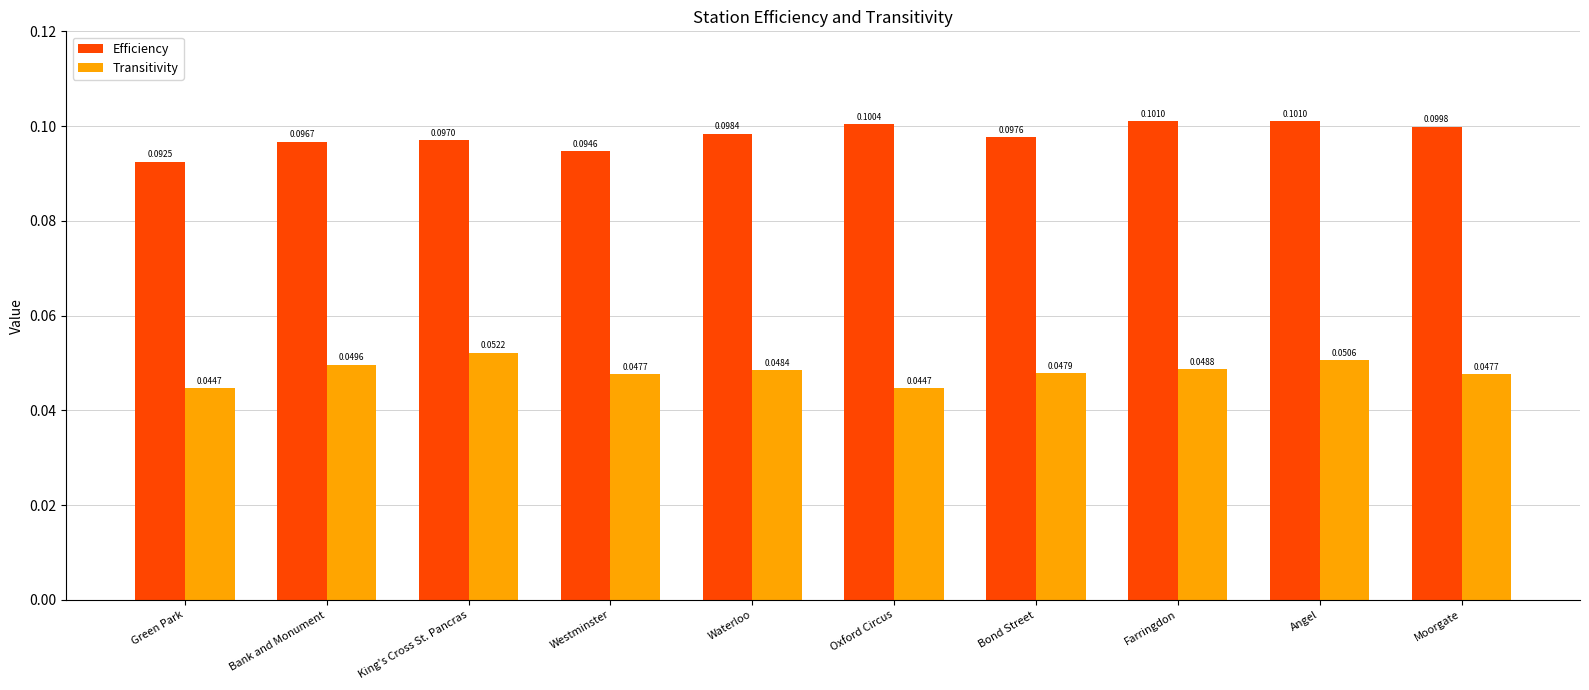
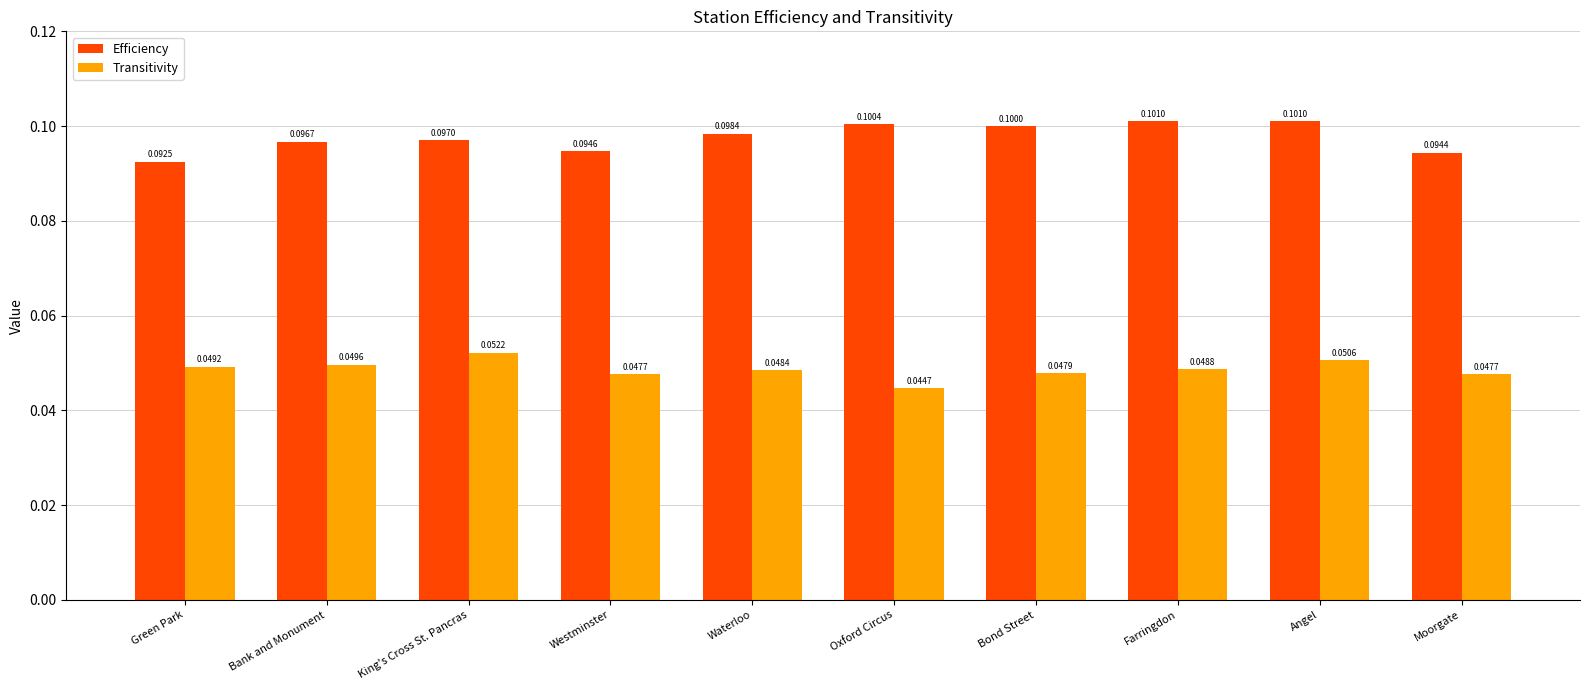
  {
    "Efficiency": {
      "Green Park": 0.0925,
      "Bank and Monument": 0.0967,
      "King's Cross St. Pancras": 0.0970,
      "Westminster": 0.0946,
      "Waterloo": 0.0984,
      "Oxford Circus": 0.1004,
-     "Bond Street": 0.0976,
+     "Bond Street": 0.1000,
      "Farringdon": 0.1010,
      "Angel": 0.1010,
-     "Moorgate": 0.0998
+     "Moorgate": 0.0944
    },
    "Transitivity": {
-     "Green Park": 0.0447,
+     "Green Park": 0.0492,
      "Bank and Monument": 0.0496,
      "King's Cross St. Pancras": 0.0522,
      "Westminster": 0.0477,
      "Waterloo": 0.0484,
      "Oxford Circus": 0.0447,
      "Bond Street": 0.0479,
      "Farringdon": 0.0488,
      "Angel": 0.0506,
      "Moorgate": 0.0477
    }
  }
